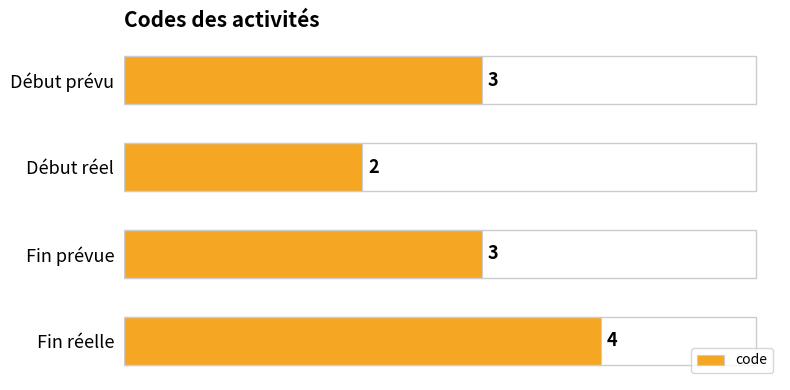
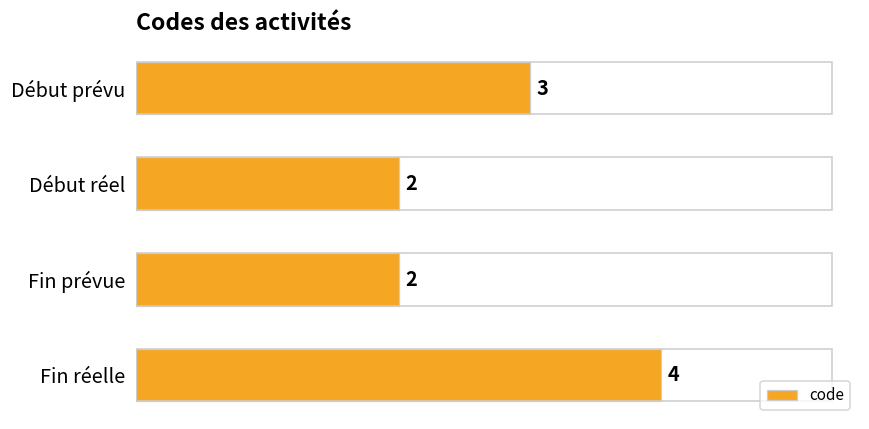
  {
    "Début prévu": 3,
    "Début réel": 2,
-   "Fin prévue": 3,
+   "Fin prévue": 2,
    "Fin réelle": 4
  }
